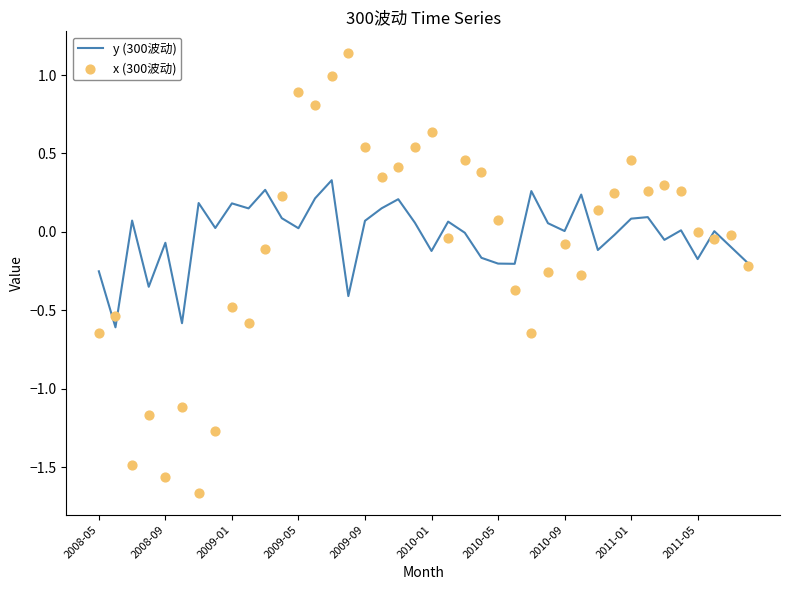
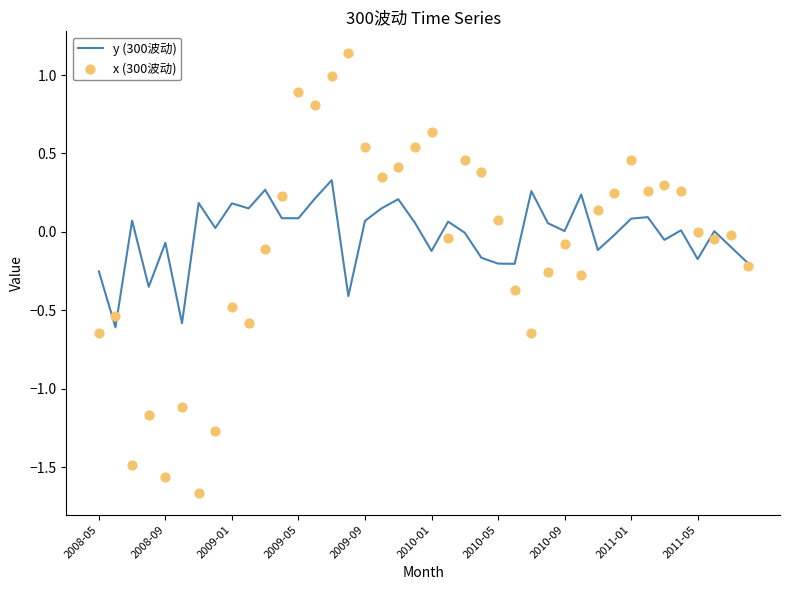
  {
    "y (300波动)": {
      "2008-05": -0.25,
      "2008-09": -0.07,
      "2009-01": 0.18,
-     "2009-05": 0.02,
+     "2009-05": 0.09,
      "2009-09": 0.07,
      "2010-01": -0.12,
      "2010-05": -0.20,
      "2010-09": 0.01,
      "2011-01": 0.08,
      "2011-05": -0.17
    }
  }
